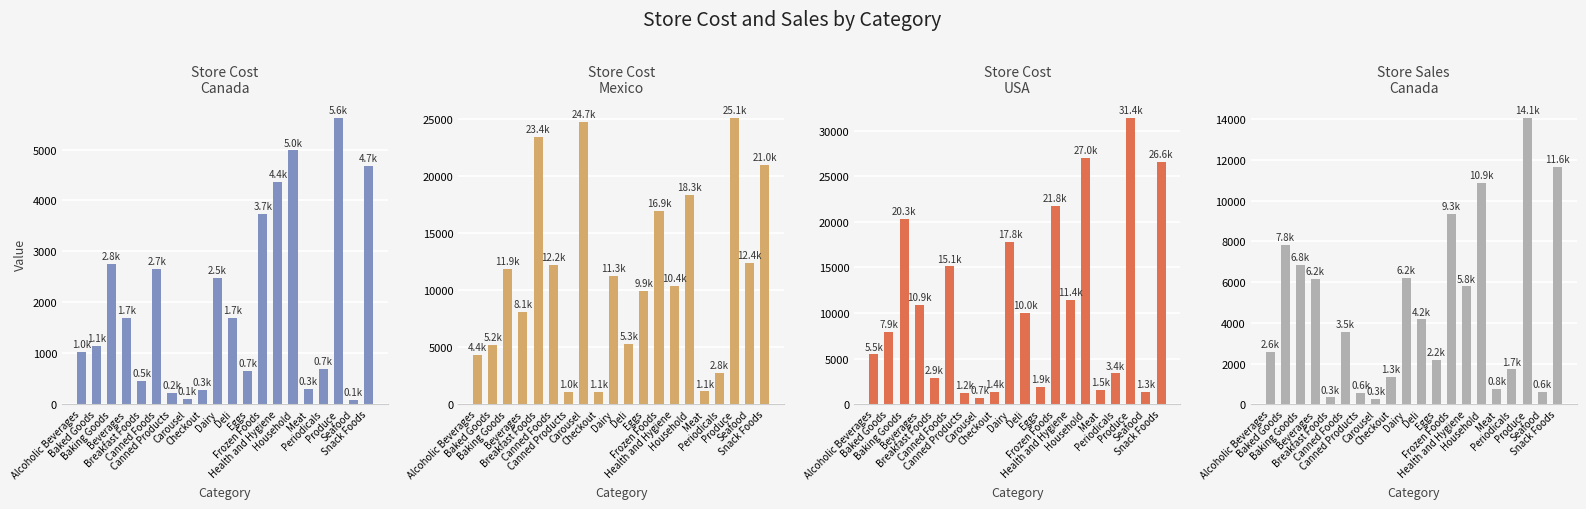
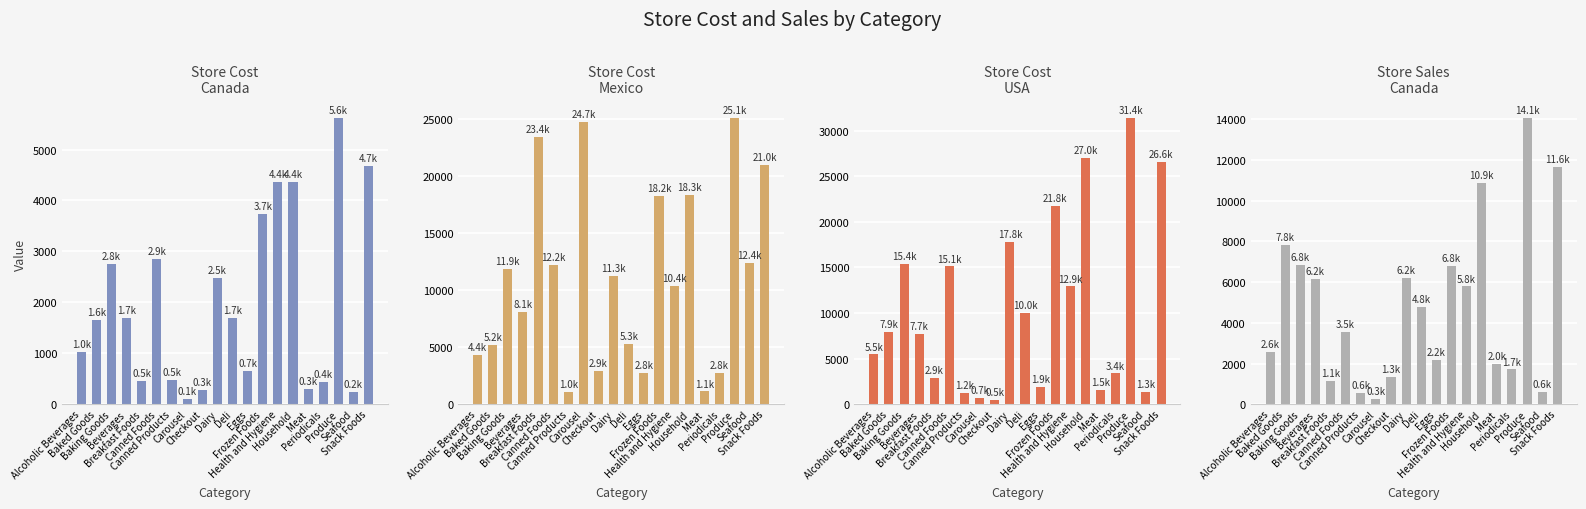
  {
    "Store Cost Canada": {
      "Alcoholic Beverages": "1.0k",
-     "Baked Goods": "1.1k",
+     "Baked Goods": "1.6k",
      "Baking Goods": "2.8k",
      "Beverages": "1.7k",
      "Breakfast Foods": "0.5k",
-     "Canned Foods": "2.7k",
-     "Canned Products": "0.2k",
+     "Canned Foods": "2.9k",
+     "Canned Products": "0.5k",
      "Carousel": "0.1k",
      "Checkout": "0.3k",
      "Dairy": "2.5k",
      "Deli": "1.7k",
      "Eggs": "0.7k",
      "Frozen Foods": "3.7k",
-     "Household": "5.0k",
+     "Household": "4.4k",
      "Meat": "0.3k",
-     "Periodicals": "0.7k",
+     "Periodicals": "0.4k",
      "Produce": "5.6k",
-     "Seafood": "0.1k",
+     "Seafood": "0.2k",
      "Snack Foods": "4.7k"
    },
    "Store Cost Mexico": {
      "Alcoholic Beverages": "4.4k",
      "Baked Goods": "5.2k",
      "Baking Goods": "11.9k",
      "Beverages": "8.1k",
      "Breakfast Foods": "23.4k",
      "Canned Foods": "12.2k",
      "Canned Products": "1.0k",
      "Carousel": "24.7k",
-     "Checkout": "1.1k",
+     "Checkout": "2.9k",
      "Dairy": "11.3k",
      "Deli": "5.3k",
-     "Eggs": "9.9k",
-     "Frozen Foods": "16.9k",
+     "Eggs": "2.8k",
+     "Frozen Foods": "18.2k",
      "Health and Hygiene": "10.4k",
      "Household": "18.3k",
      "Meat": "1.1k",
      "Periodicals": "2.8k",
      "Produce": "25.1k",
      "Seafood": "12.4k",
      "Snack Foods": "21.0k"
    },
    "Store Cost USA": {
      "Alcoholic Beverages": "5.5k",
      "Baked Goods": "7.9k",
-     "Baking Goods": "20.3k",
-     "Beverages": "10.9k",
+     "Baking Goods": "15.4k",
+     "Beverages": "7.7k",
      "Breakfast Foods": "2.9k",
      "Canned Foods": "15.1k",
      "Canned Products": "1.2k",
-     "Checkout": "1.4k",
+     "Checkout": "0.5k",
      "Dairy": "17.8k",
      "Deli": "10.0k",
      "Eggs": "1.9k",
      "Frozen Foods": "21.8k",
-     "Health and Hygiene": "11.4k",
+     "Health and Hygiene": "12.9k",
      "Household": "27.0k",
      "Meat": "1.5k",
      "Periodicals": "3.4k",
      "Produce": "31.4k",
      "Seafood": "1.3k",
      "Snack Foods": "26.6k"
    },
    "Store Sales Canada": {
      "Alcoholic Beverages": "2.6k",
      "Baked Goods": "7.8k",
      "Baking Goods": "6.8k",
      "Beverages": "6.2k",
-     "Breakfast Foods": "0.3k",
+     "Breakfast Foods": "1.1k",
      "Canned Foods": "3.5k",
      "Canned Products": "0.6k",
      "Carousel": "0.3k",
      "Checkout": "1.3k",
      "Dairy": "6.2k",
-     "Deli": "4.2k",
+     "Deli": "4.8k",
      "Eggs": "2.2k",
-     "Frozen Foods": "9.3k",
+     "Frozen Foods": "6.8k",
      "Health and Hygiene": "5.8k",
      "Household": "10.9k",
-     "Meat": "0.8k",
+     "Meat": "2.0k",
      "Periodicals": "1.7k",
      "Produce": "14.1k",
      "Seafood": "0.6k",
      "Snack Foods": "11.6k"
    }
  }
